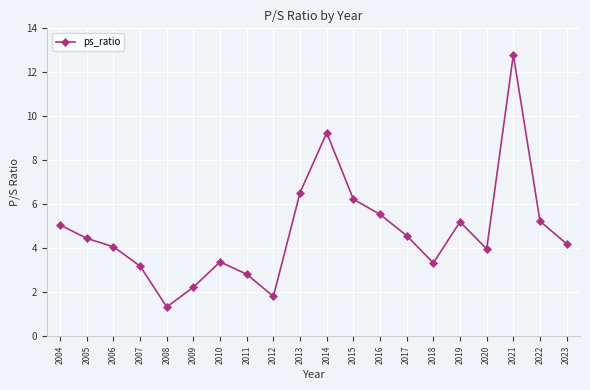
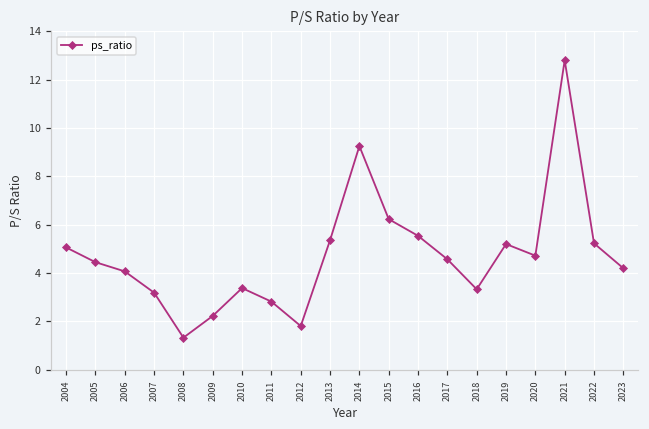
  {
    "2004": 5.1,
    "2005": 4.5,
    "2006": 4.1,
    "2007": 3.2,
    "2008": 1.3,
    "2009": 2.2,
    "2010": 3.4,
    "2011": 2.8,
    "2012": 1.8,
-   "2013": 6.5,
+   "2013": 5.4,
    "2014": 9.3,
    "2015": 6.2,
    "2016": 5.5,
    "2017": 4.6,
    "2018": 3.3,
    "2019": 5.2,
-   "2020": 4.0,
+   "2020": 4.7,
    "2021": 12.8,
    "2022": 5.2,
    "2023": 4.2
  }
